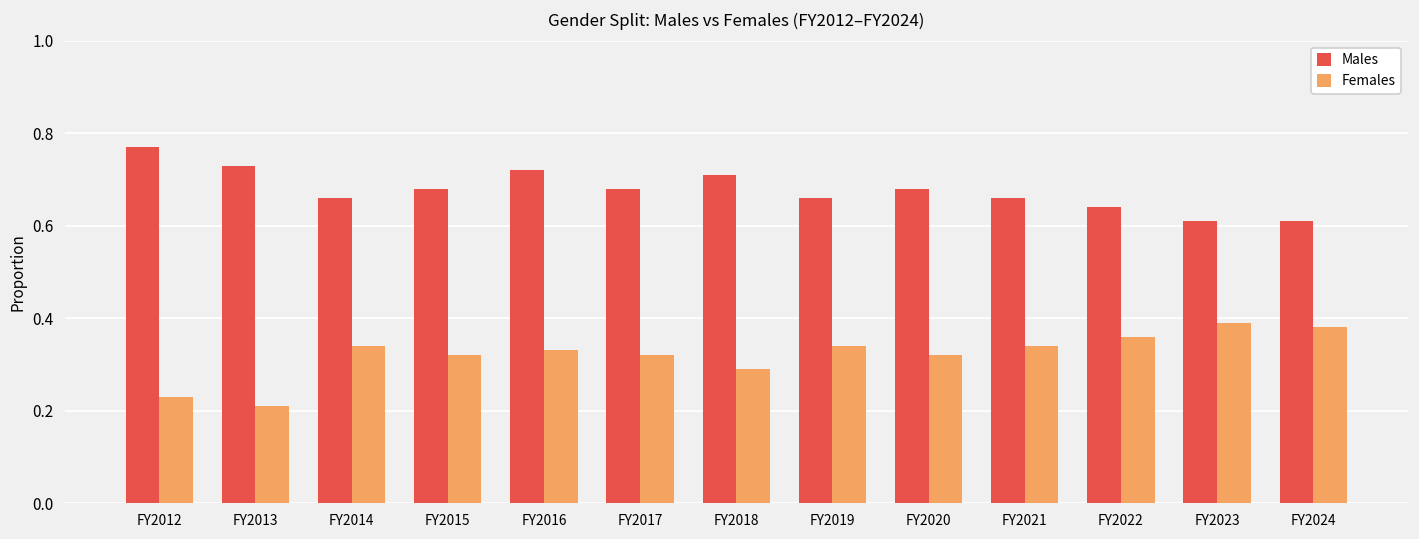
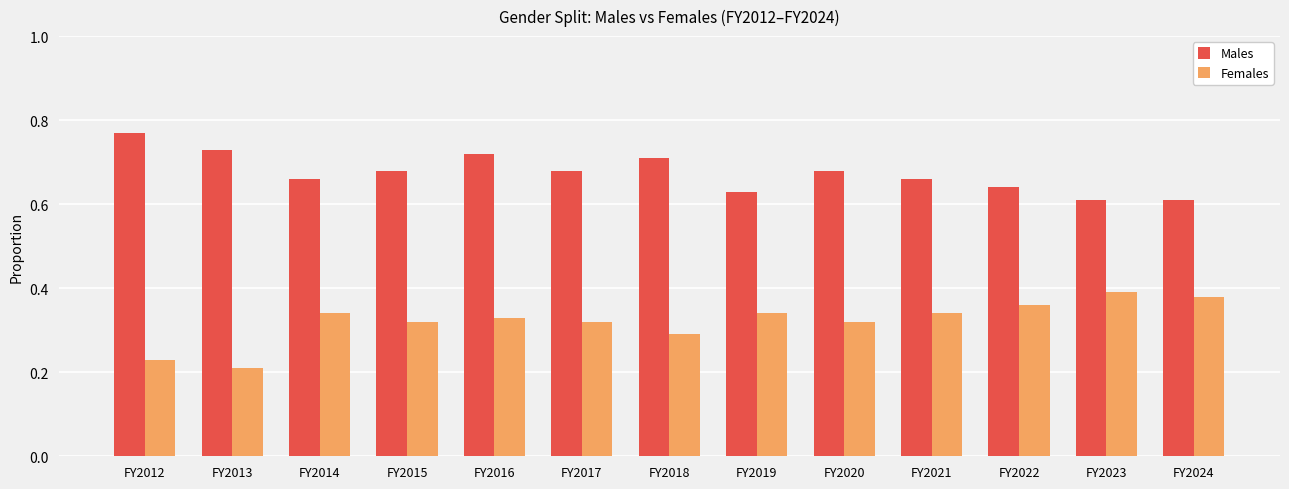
  {
    "Males": {
      "FY2012": 0.77,
      "FY2013": 0.73,
      "FY2014": 0.66,
      "FY2015": 0.68,
      "FY2016": 0.72,
      "FY2017": 0.68,
      "FY2018": 0.71,
-     "FY2019": 0.66,
+     "FY2019": 0.63,
      "FY2020": 0.68,
      "FY2021": 0.66,
      "FY2022": 0.64,
      "FY2023": 0.61,
      "FY2024": 0.61
    },
    "Females": {
      "FY2012": 0.23,
      "FY2013": 0.21,
      "FY2014": 0.34,
      "FY2015": 0.32,
      "FY2016": 0.33,
      "FY2017": 0.32,
      "FY2018": 0.29,
      "FY2019": 0.34,
      "FY2020": 0.32,
      "FY2021": 0.34,
      "FY2022": 0.36,
      "FY2023": 0.39,
      "FY2024": 0.38
    }
  }
